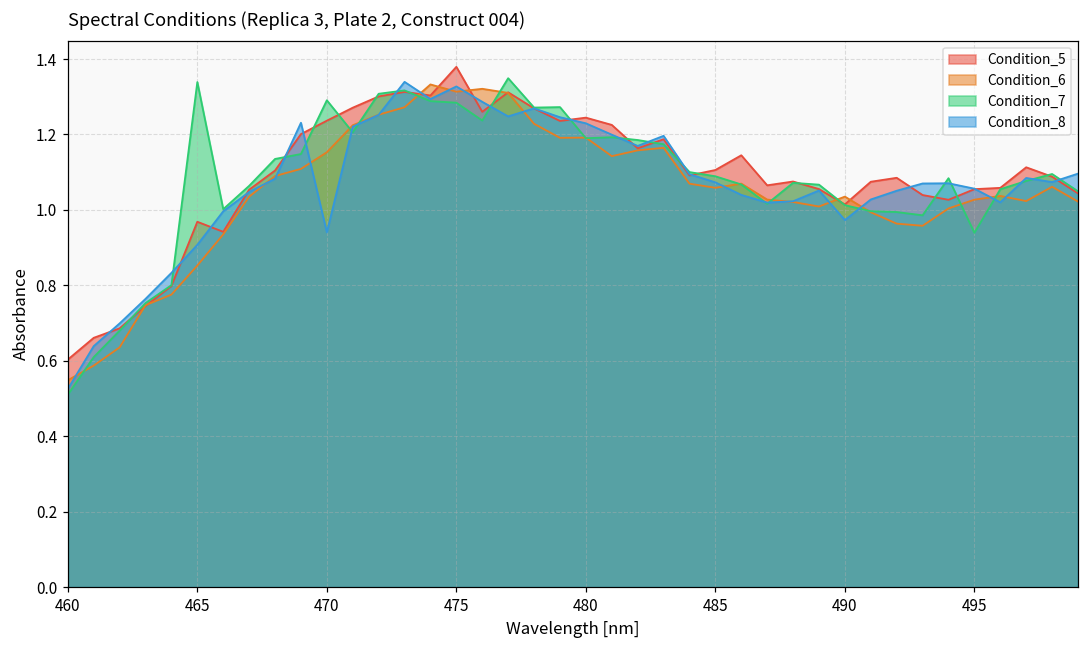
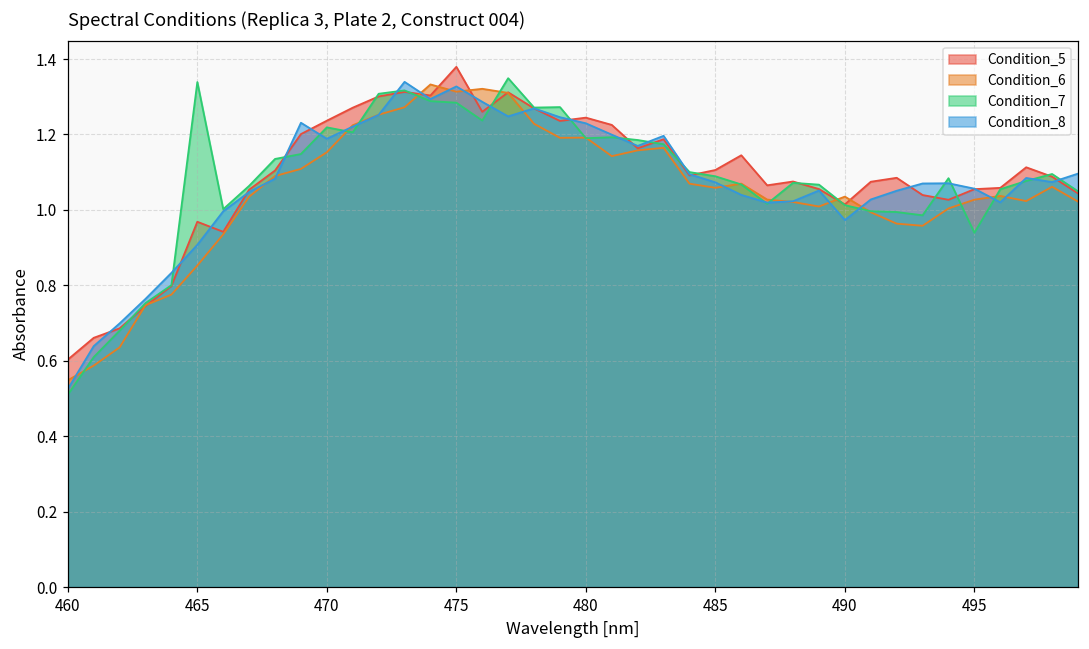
  {
    "Condition_7": {
      "460": 0.51,
      "465": 1.34,
-     "470": 1.29,
+     "470": 1.22,
      "475": 1.28,
      "485": 1.09,
      "495": 0.94
    },
    "Condition_8": {
      "460": 0.53,
      "465": 0.91,
-     "470": 0.94,
+     "470": 1.19,
      "475": 1.33,
      "480": 1.23,
      "485": 1.07,
      "490": 0.97
    }
  }
